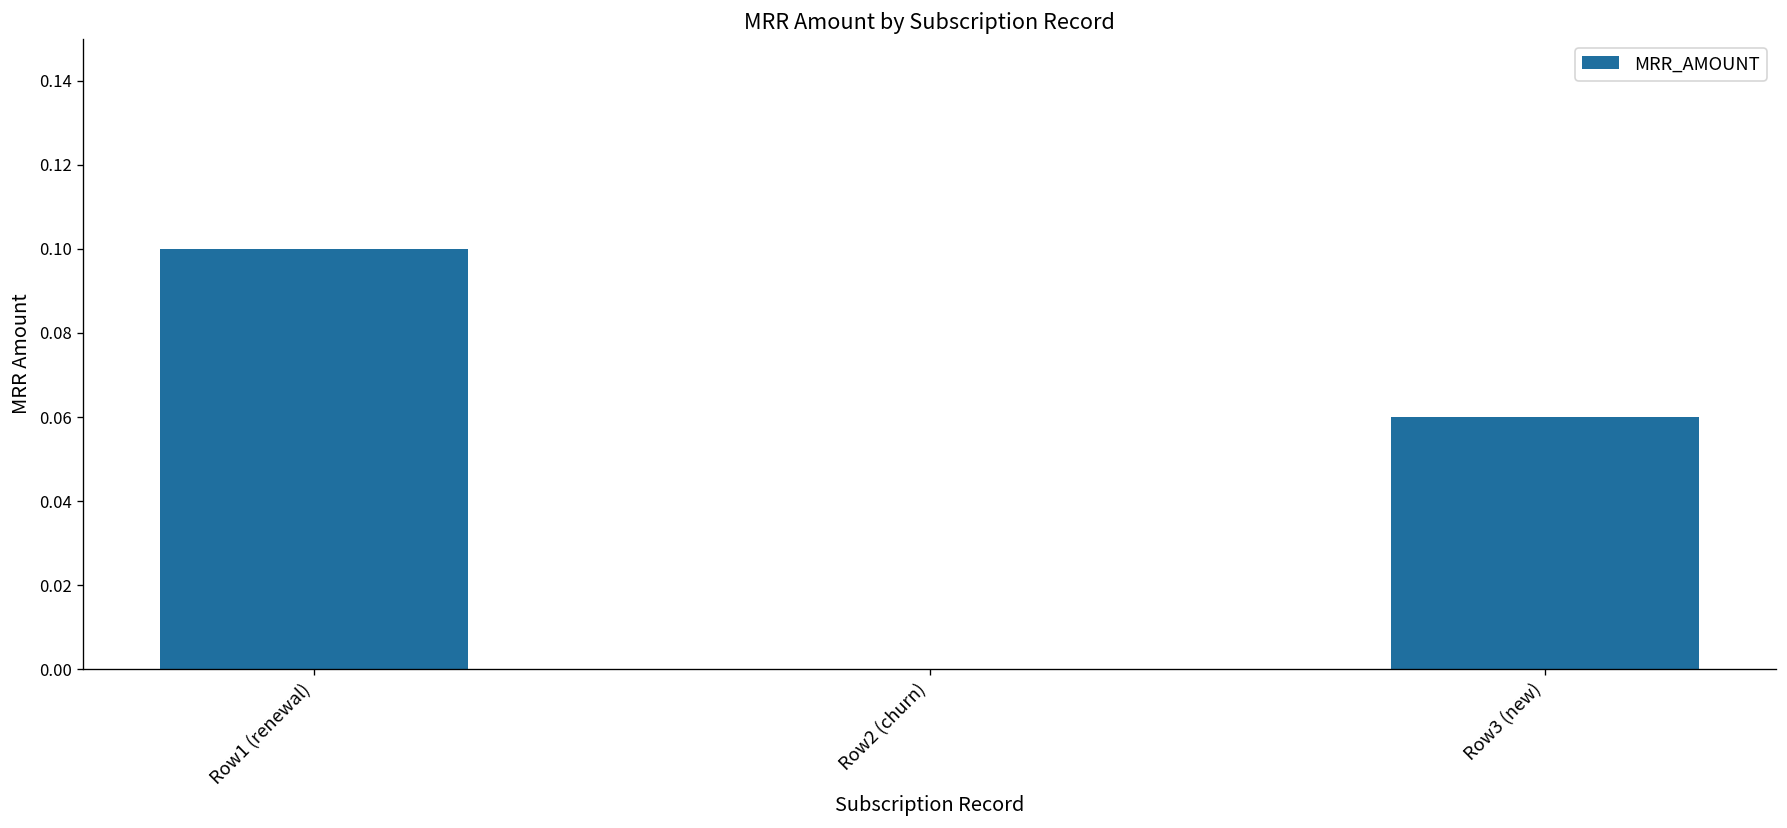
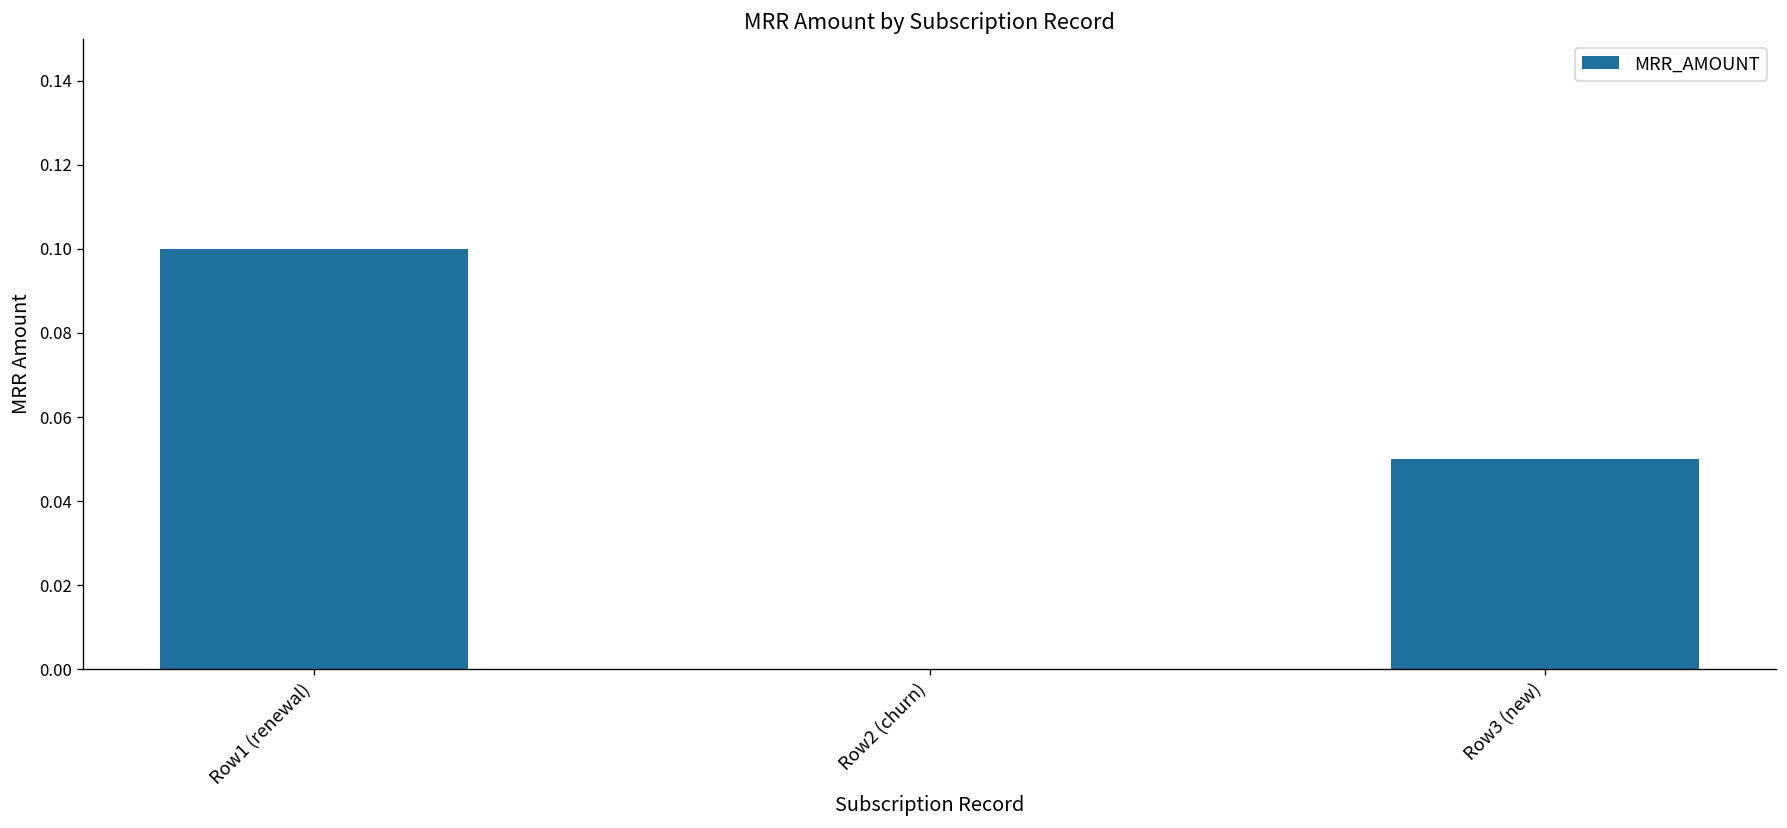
  {
    "Row1 (renewal)": 0.10,
    "Row2 (churn)": 0.00,
-   "Row3 (new)": 0.06
+   "Row3 (new)": 0.05
  }
